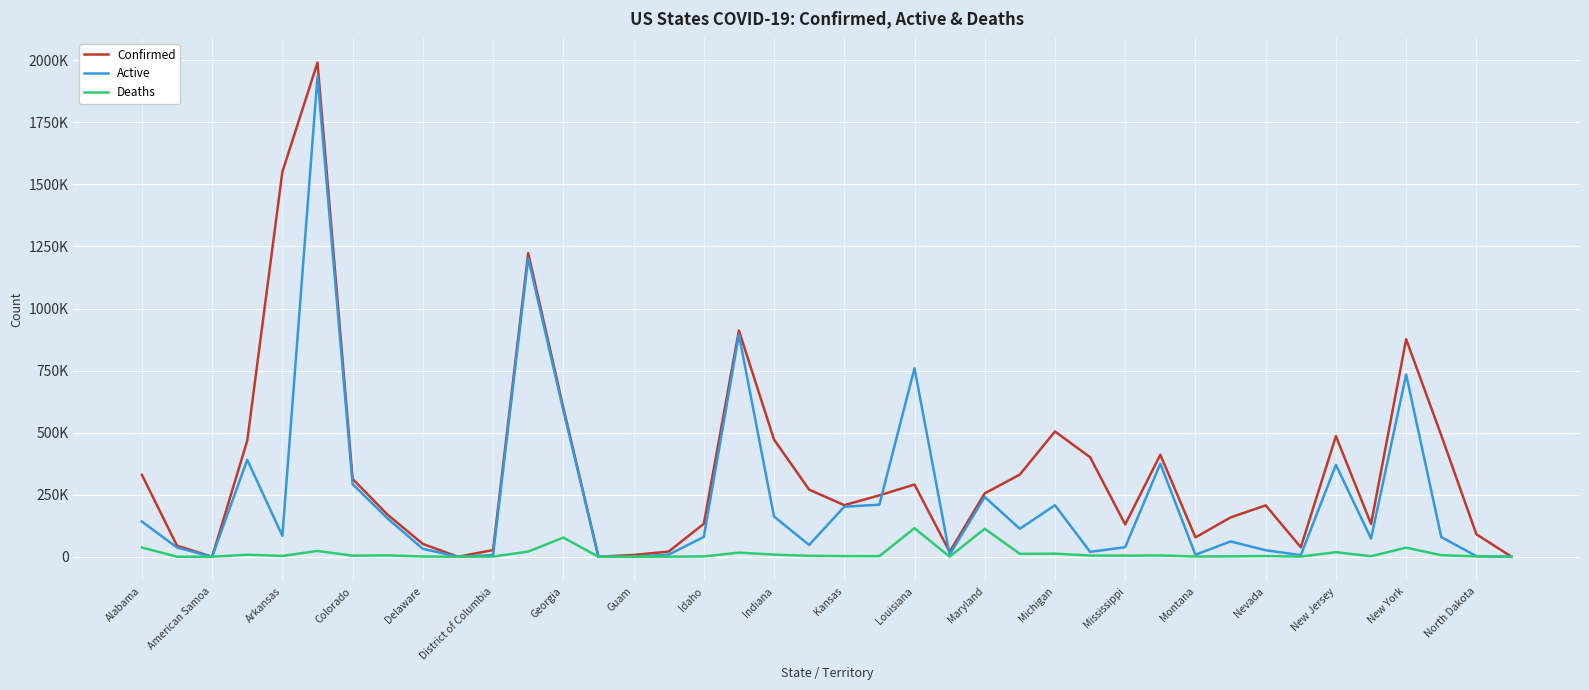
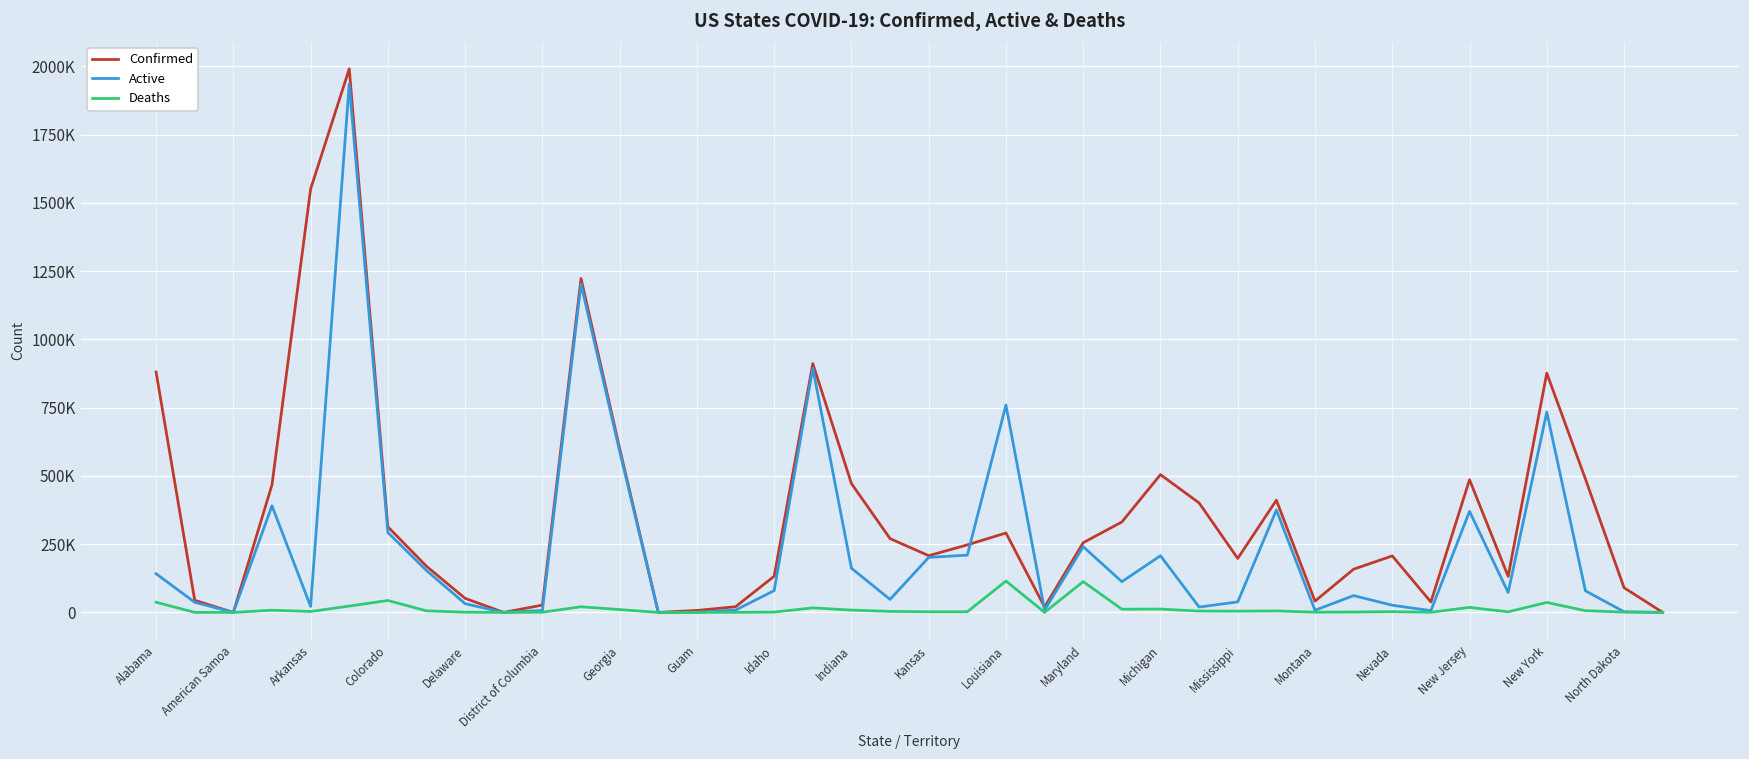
  {
    "Confirmed": {
-     "Alabama": 330000,
+     "Alabama": 880000,
      "Arkansas": 1550000,
      "Colorado": 310000,
      "Delaware": 50000,
      "District of Columbia": 30000,
      "Georgia": 600000,
      "Idaho": 130000,
      "Indiana": 470000,
      "Louisiana": 290000,
      "Maryland": 260000,
      "Michigan": 500000,
-     "Mississippi": 130000,
-     "Montana": 80000,
+     "Mississippi": 200000,
+     "Montana": 40000,
      "Nevada": 210000,
      "New Jersey": 490000,
      "New York": 880000,
      "North Dakota": 90000
    },
    "Active": {
      "Alabama": 140000,
-     "Arkansas": 80000,
+     "Arkansas": 20000,
      "Colorado": 290000,
      "Delaware": 30000,
      "Georgia": 590000,
      "Idaho": 80000,
      "Indiana": 160000,
      "Louisiana": 760000,
      "Maryland": 240000,
      "Michigan": 210000,
      "Mississippi": 40000,
      "Nevada": 30000,
      "New Jersey": 370000,
      "New York": 730000
    },
    "Deaths": {
      "Alabama": 40000,
      "Arkansas": 0,
-     "Colorado": 0,
+     "Colorado": 40000,
      "Delaware": 0,
-     "Georgia": 80000,
+     "Georgia": 10000,
      "Idaho": 0,
      "Indiana": 10000,
      "Kansas": 0,
      "Louisiana": 110000,
      "Maryland": 110000,
      "Michigan": 10000,
      "Mississippi": 0,
      "Nevada": 0,
      "New Jersey": 20000,
      "New York": 40000
    }
  }
